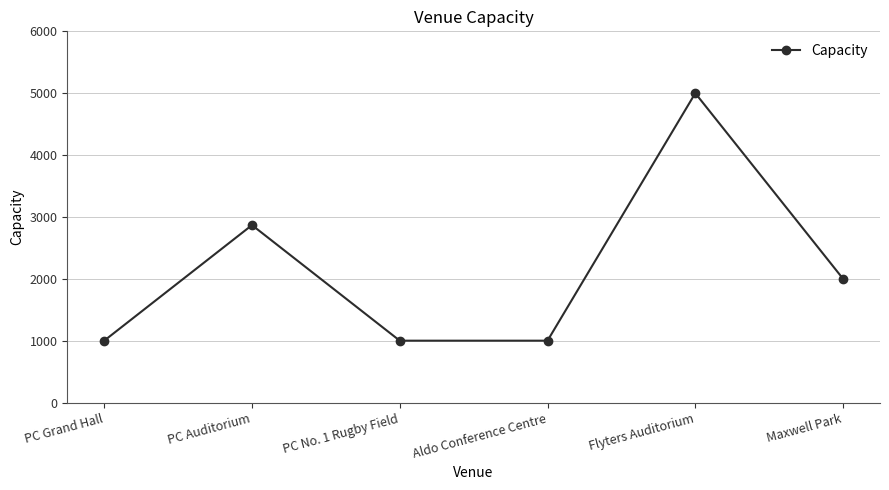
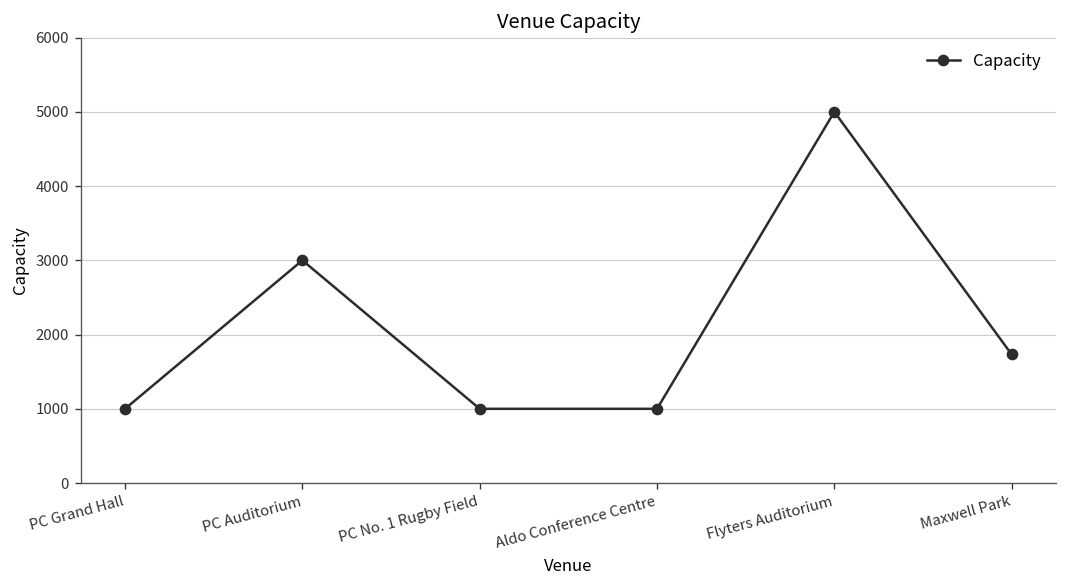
  {
    "PC Grand Hall": 1000,
-   "PC Auditorium": 2900,
+   "PC Auditorium": 3000,
    "PC No. 1 Rugby Field": 1000,
    "Aldo Conference Centre": 1000,
    "Flyters Auditorium": 5000,
-   "Maxwell Park": 2000
+   "Maxwell Park": 1700
  }
